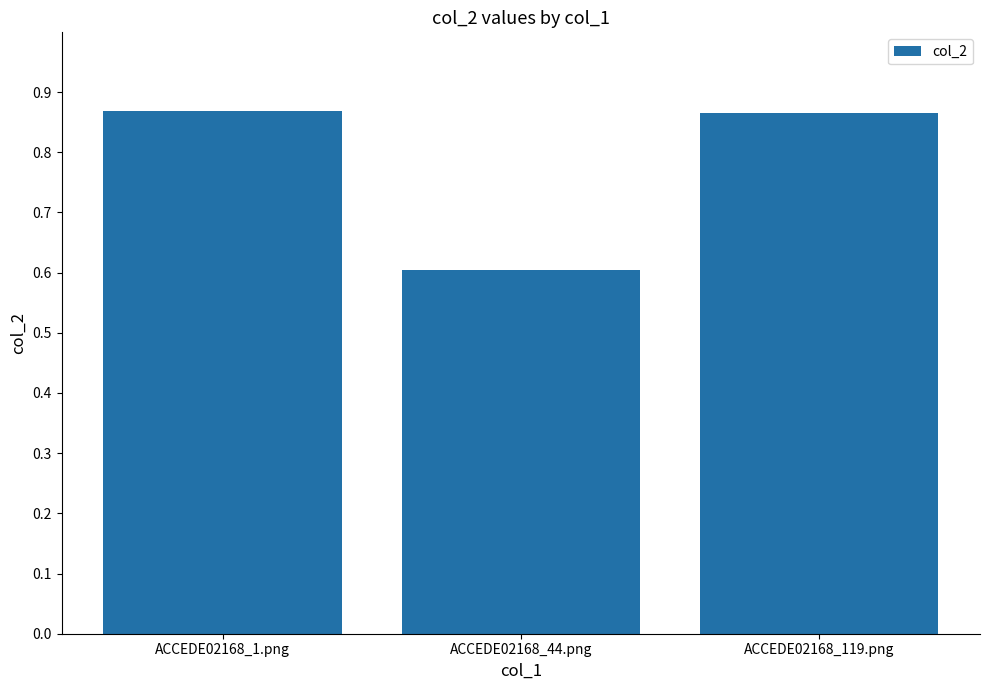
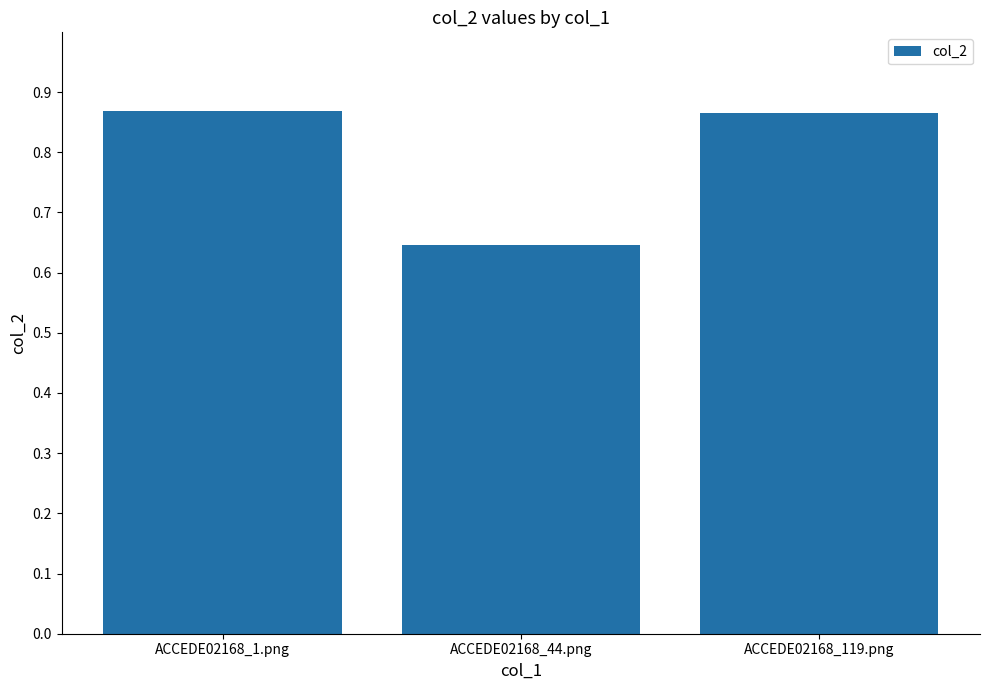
  {
    "ACCEDE02168_1.png": 0.87,
-   "ACCEDE02168_44.png": 0.60,
+   "ACCEDE02168_44.png": 0.65,
    "ACCEDE02168_119.png": 0.87
  }
